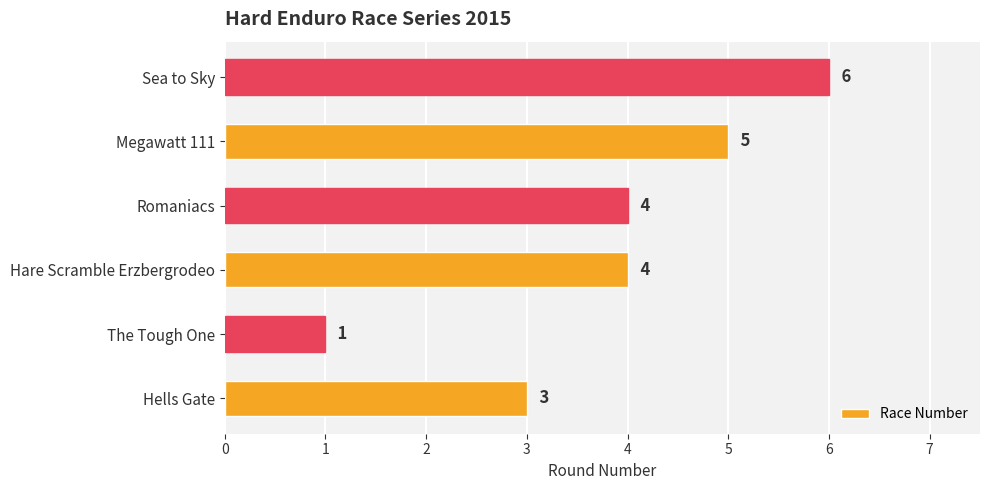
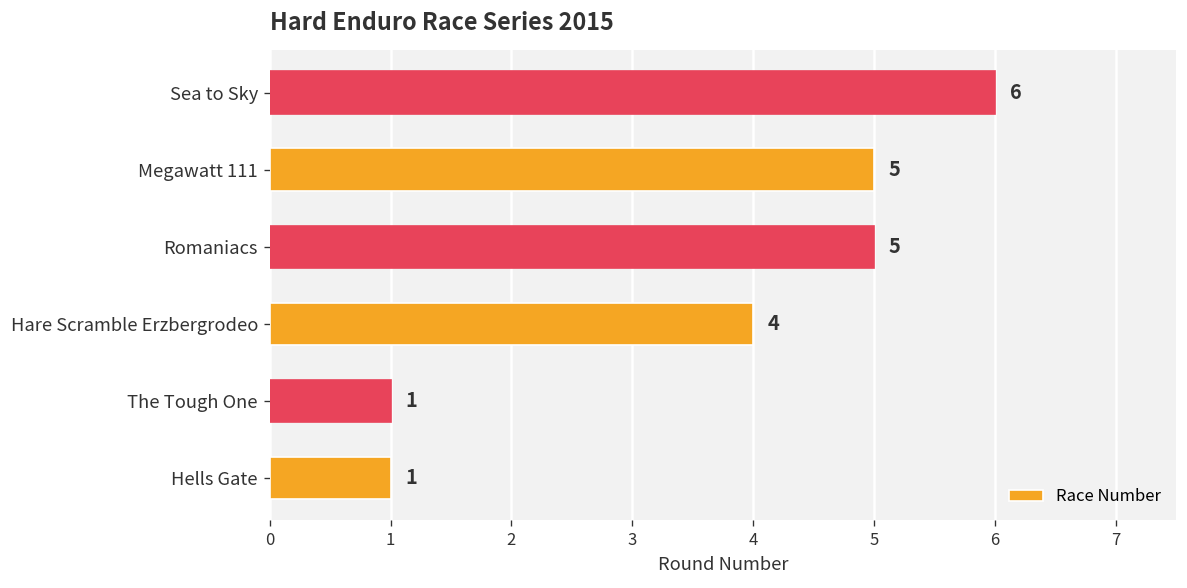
  {
    "Sea to Sky": 6,
    "Megawatt 111": 5,
-   "Romaniacs": 4,
+   "Romaniacs": 5,
    "Hare Scramble Erzbergrodeo": 4,
    "The Tough One": 1,
-   "Hells Gate": 3
+   "Hells Gate": 1
  }
